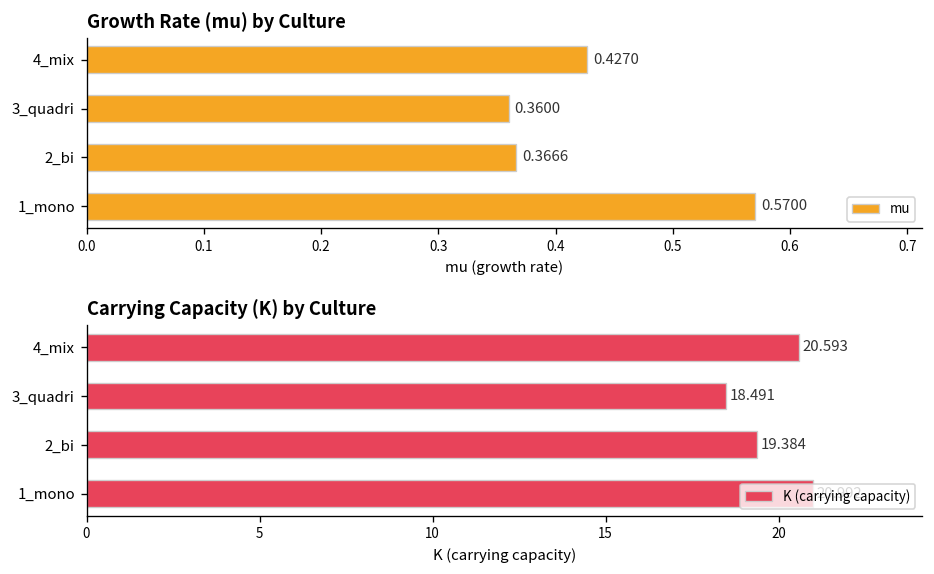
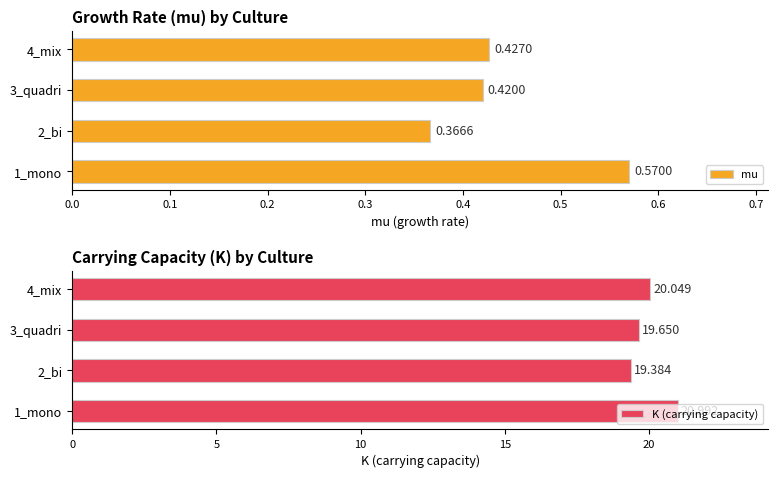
  {
    "Growth Rate (mu) by Culture": {
      "4_mix": 0.4270,
-     "3_quadri": 0.3600,
+     "3_quadri": 0.4200,
      "2_bi": 0.3666,
      "1_mono": 0.5700
    },
    "Carrying Capacity (K) by Culture": {
-     "4_mix": 20.593,
-     "3_quadri": 18.491,
+     "4_mix": 20.049,
+     "3_quadri": 19.650,
      "2_bi": 19.384
    }
  }
